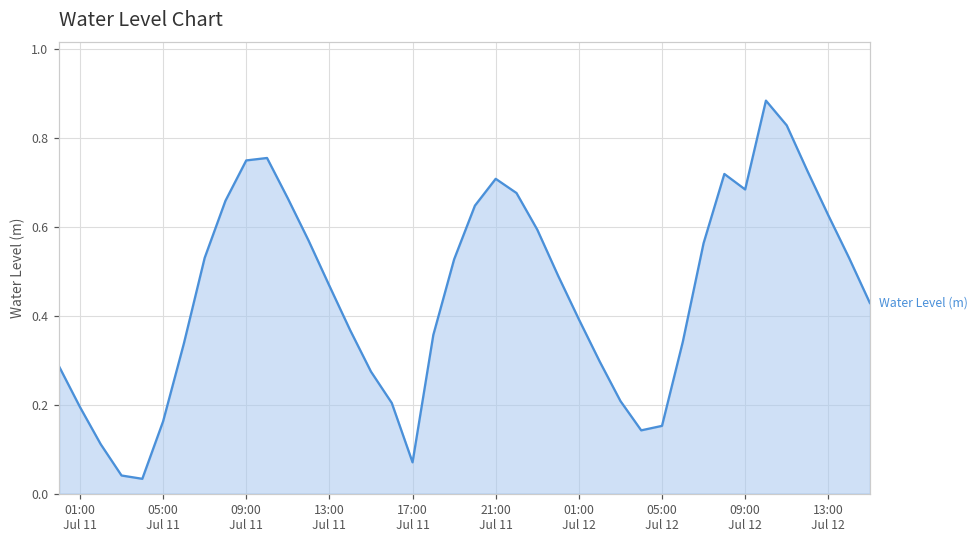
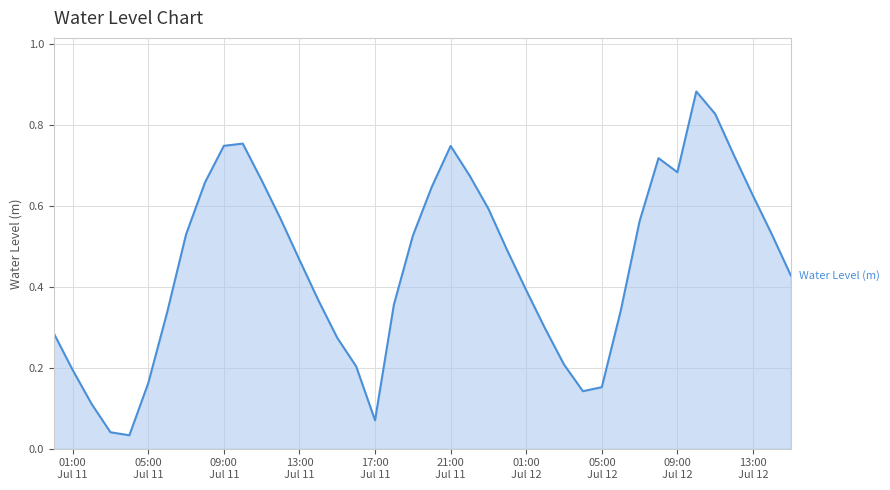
  {
    "01:00 Jul 11": 0.19,
    "05:00 Jul 11": 0.16,
    "09:00 Jul 11": 0.75,
    "13:00 Jul 11": 0.47,
    "17:00 Jul 11": 0.07,
-   "21:00 Jul 11": 0.71,
+   "21:00 Jul 11": 0.75,
    "01:00 Jul 12": 0.39,
    "05:00 Jul 12": 0.15,
    "09:00 Jul 12": 0.68,
    "13:00 Jul 12": 0.63
  }
